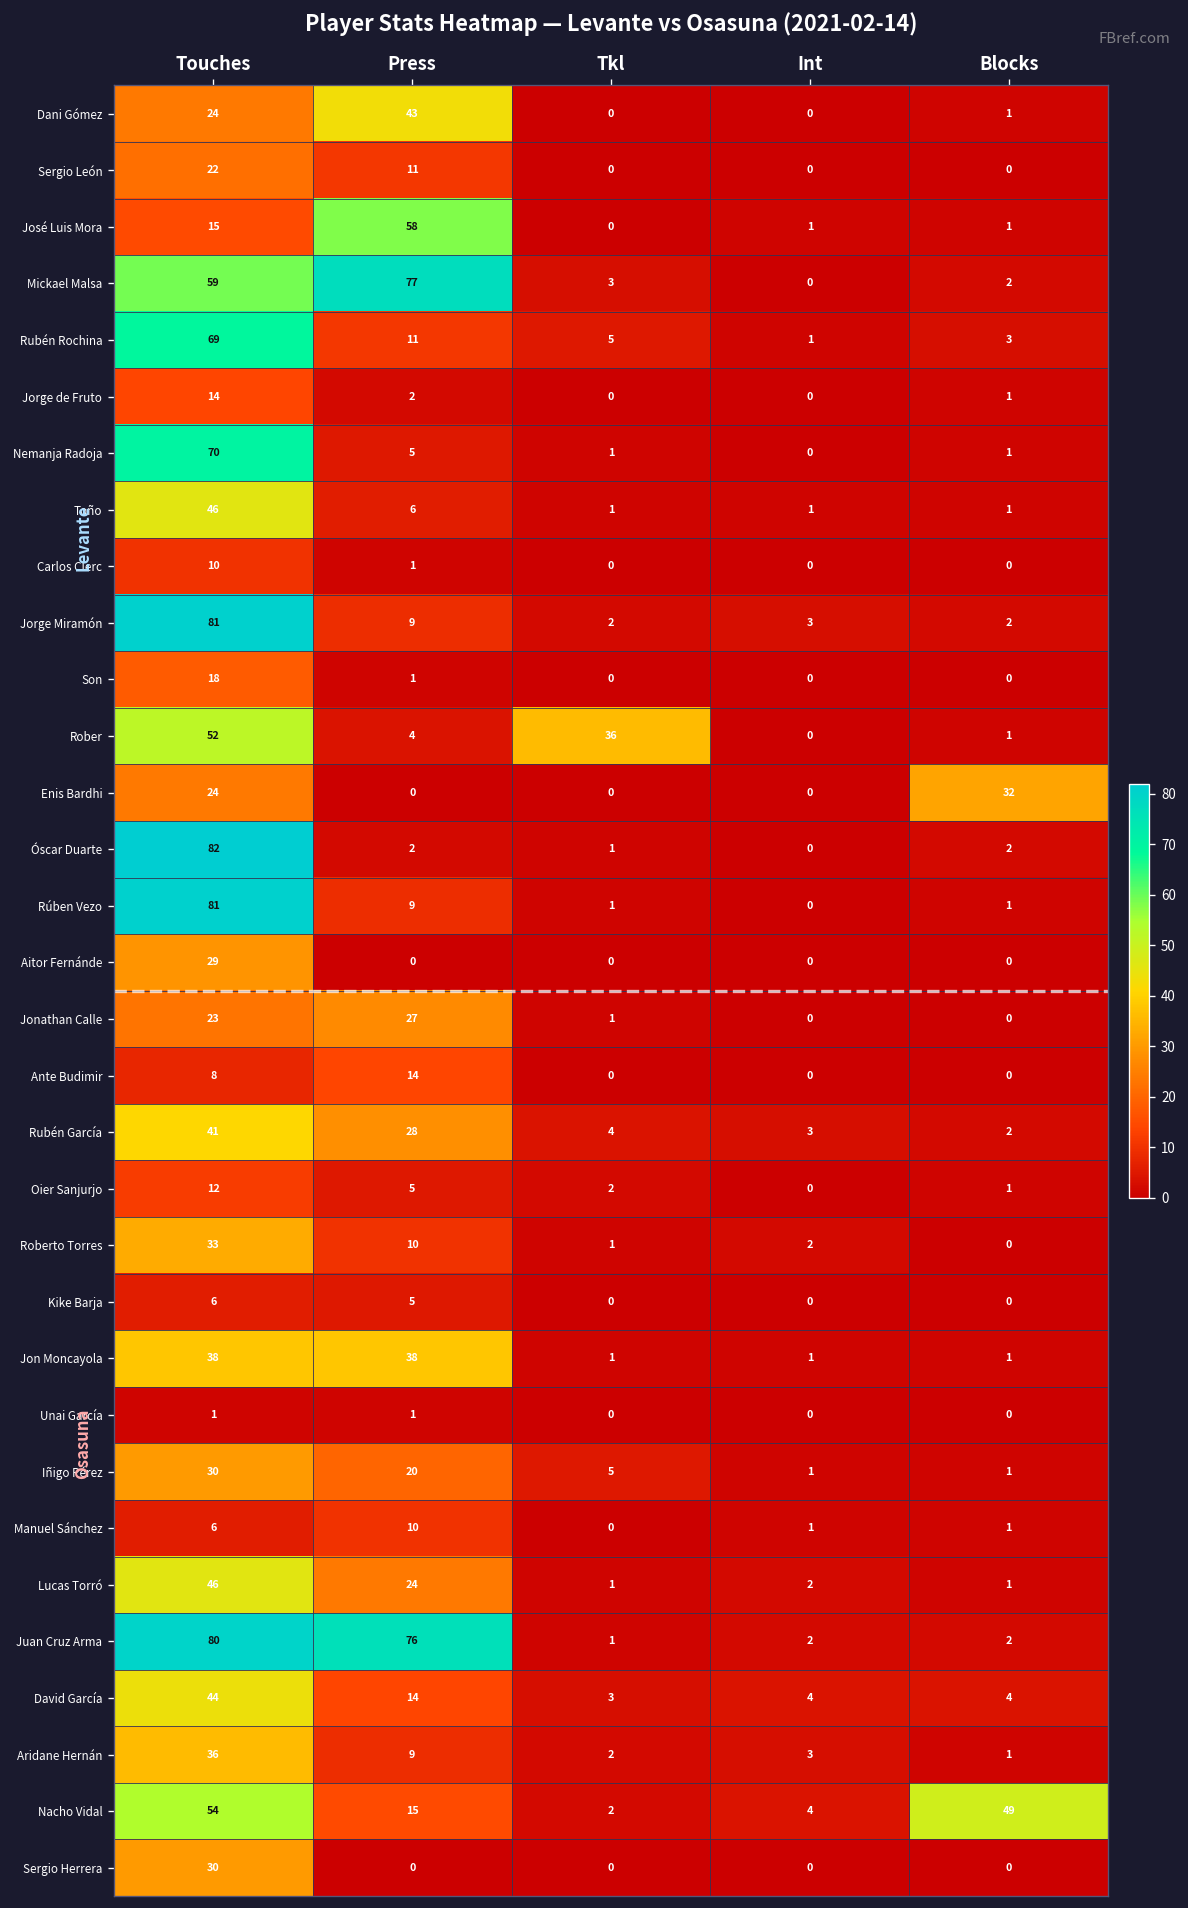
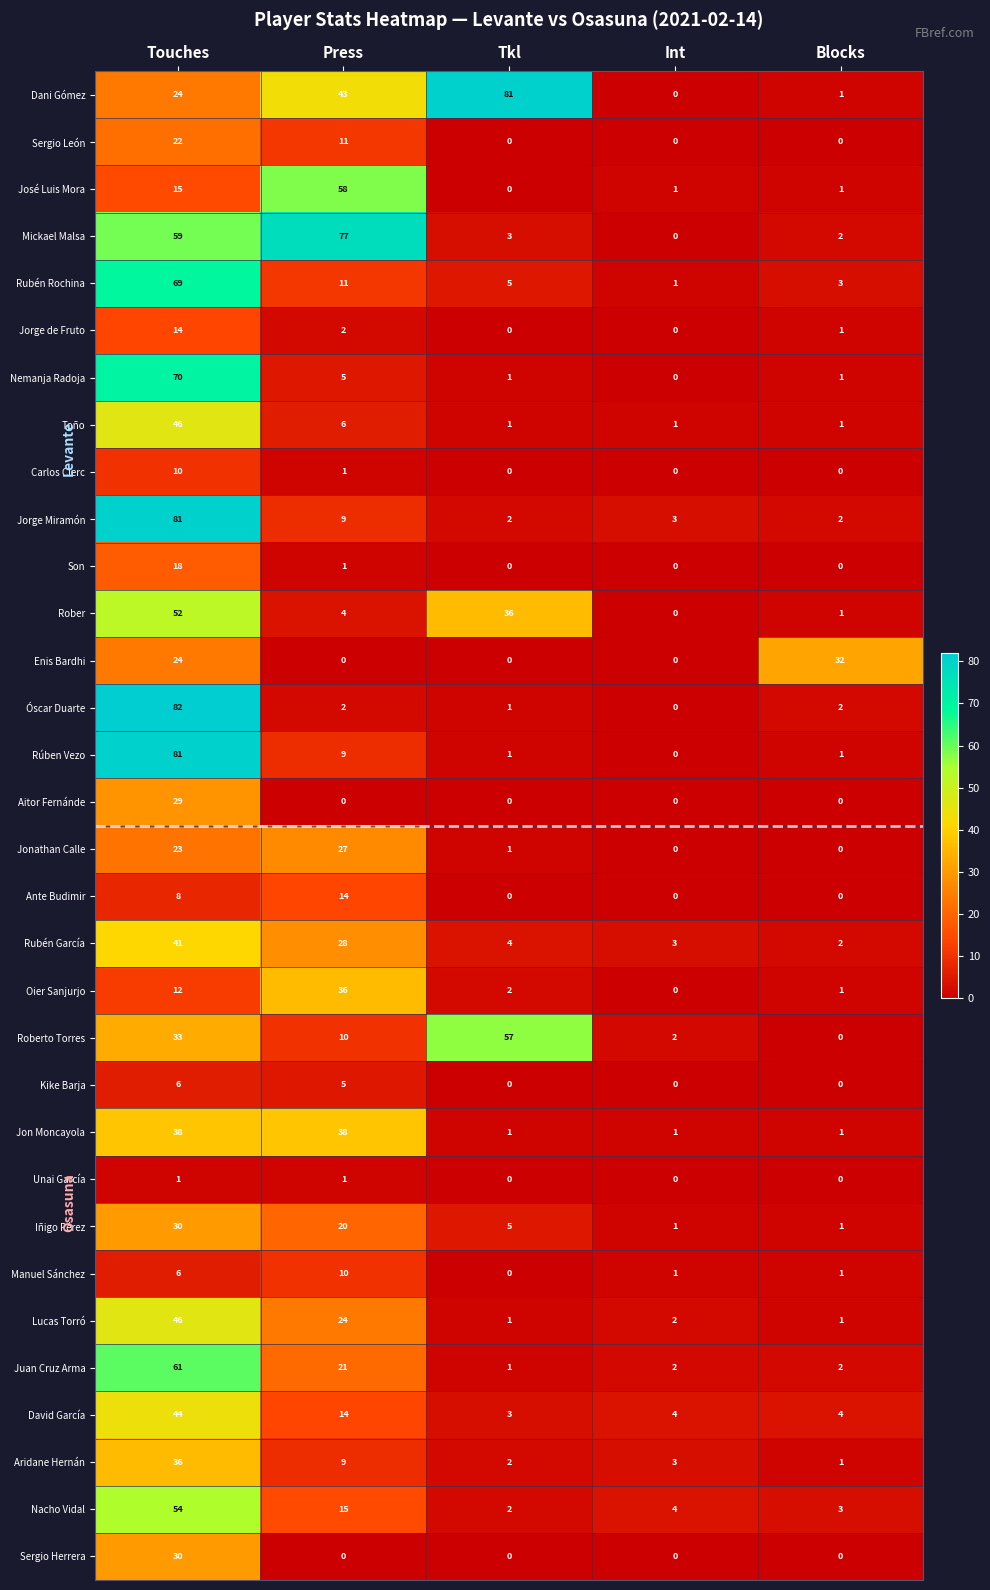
  {
    "Dani Gómez": {
      "Touches": 24,
      "Press": 43,
-     "Tkl": 0,
+     "Tkl": 81,
      "Int": 0,
      "Blocks": 1
    },
    "Sergio León": {
      "Touches": 22,
      "Press": 11,
      "Tkl": 0,
      "Int": 0,
      "Blocks": 0
    },
    "José Luis Mora": {
      "Touches": 15,
      "Press": 58,
      "Tkl": 0,
      "Int": 1,
      "Blocks": 1
    },
    "Mickael Malsa": {
      "Touches": 59,
      "Press": 77,
      "Tkl": 3,
      "Int": 0,
      "Blocks": 2
    },
    "Rubén Rochina": {
      "Touches": 69,
      "Press": 11,
      "Tkl": 5,
      "Int": 1,
      "Blocks": 3
    },
    "Jorge de Fruto": {
      "Touches": 14,
      "Press": 2,
      "Tkl": 0,
      "Int": 0,
      "Blocks": 1
    },
    "Nemanja Radoja": {
      "Touches": 70,
      "Press": 5,
      "Tkl": 1,
      "Int": 0,
      "Blocks": 1
    },
    "Toño": {
      "Touches": 46,
      "Press": 6,
      "Tkl": 1,
      "Int": 1,
      "Blocks": 1
    },
    "Carlos Clerc": {
      "Touches": 10,
      "Press": 1,
      "Tkl": 0,
      "Int": 0,
      "Blocks": 0
    },
    "Jorge Miramón": {
      "Touches": 81,
      "Press": 9,
      "Tkl": 2,
      "Int": 3,
      "Blocks": 2
    },
    "Son": {
      "Touches": 18,
      "Press": 1,
      "Tkl": 0,
      "Int": 0,
      "Blocks": 0
    },
    "Rober": {
      "Touches": 52,
      "Press": 4,
      "Tkl": 36,
      "Int": 0,
      "Blocks": 1
    },
    "Enis Bardhi": {
      "Touches": 24,
      "Press": 0,
      "Tkl": 0,
      "Int": 0,
      "Blocks": 32
    },
    "Óscar Duarte": {
      "Touches": 82,
      "Press": 2,
      "Tkl": 1,
      "Int": 0,
      "Blocks": 2
    },
    "Rúben Vezo": {
      "Touches": 81,
      "Press": 9,
      "Tkl": 1,
      "Int": 0,
      "Blocks": 1
    },
    "Aitor Fernánde": {
      "Touches": 29,
      "Press": 0,
      "Tkl": 0,
      "Int": 0,
      "Blocks": 0
    },
    "Jonathan Calle": {
      "Touches": 23,
      "Press": 27,
      "Tkl": 1,
      "Int": 0,
      "Blocks": 0
    },
    "Ante Budimir": {
      "Touches": 8,
      "Press": 14,
      "Tkl": 0,
      "Int": 0,
      "Blocks": 0
    },
    "Rubén García": {
      "Touches": 41,
      "Press": 28,
      "Tkl": 4,
      "Int": 3,
      "Blocks": 2
    },
    "Oier Sanjurjo": {
      "Touches": 12,
-     "Press": 5,
+     "Press": 36,
      "Tkl": 2,
      "Int": 0,
      "Blocks": 1
    },
    "Roberto Torres": {
      "Touches": 33,
      "Press": 10,
-     "Tkl": 1,
+     "Tkl": 57,
      "Int": 2,
      "Blocks": 0
    },
    "Kike Barja": {
      "Touches": 6,
      "Press": 5,
      "Tkl": 0,
      "Int": 0,
      "Blocks": 0
    },
    "Jon Moncayola": {
      "Touches": 38,
      "Press": 38,
      "Tkl": 1,
      "Int": 1,
      "Blocks": 1
    },
    "Unai García": {
      "Touches": 1,
      "Press": 1,
      "Tkl": 0,
      "Int": 0,
      "Blocks": 0
    },
    "Iñigo Pérez": {
      "Touches": 30,
      "Press": 20,
      "Tkl": 5,
      "Int": 1,
      "Blocks": 1
    },
    "Manuel Sánchez": {
      "Touches": 6,
      "Press": 10,
      "Tkl": 0,
      "Int": 1,
      "Blocks": 1
    },
    "Lucas Torró": {
      "Touches": 46,
      "Press": 24,
      "Tkl": 1,
      "Int": 2,
      "Blocks": 1
    },
    "Juan Cruz Arma": {
-     "Touches": 80,
-     "Press": 76,
+     "Touches": 61,
+     "Press": 21,
      "Tkl": 1,
      "Int": 2,
      "Blocks": 2
    },
    "David García": {
      "Touches": 44,
      "Press": 14,
      "Tkl": 3,
      "Int": 4,
      "Blocks": 4
    },
    "Aridane Hernán": {
      "Touches": 36,
      "Press": 9,
      "Tkl": 2,
      "Int": 3,
      "Blocks": 1
    },
    "Nacho Vidal": {
      "Touches": 54,
      "Press": 15,
      "Tkl": 2,
      "Int": 4,
-     "Blocks": 49
+     "Blocks": 3
    },
    "Sergio Herrera": {
      "Touches": 30,
      "Press": 0,
      "Tkl": 0,
      "Int": 0,
      "Blocks": 0
    }
  }
